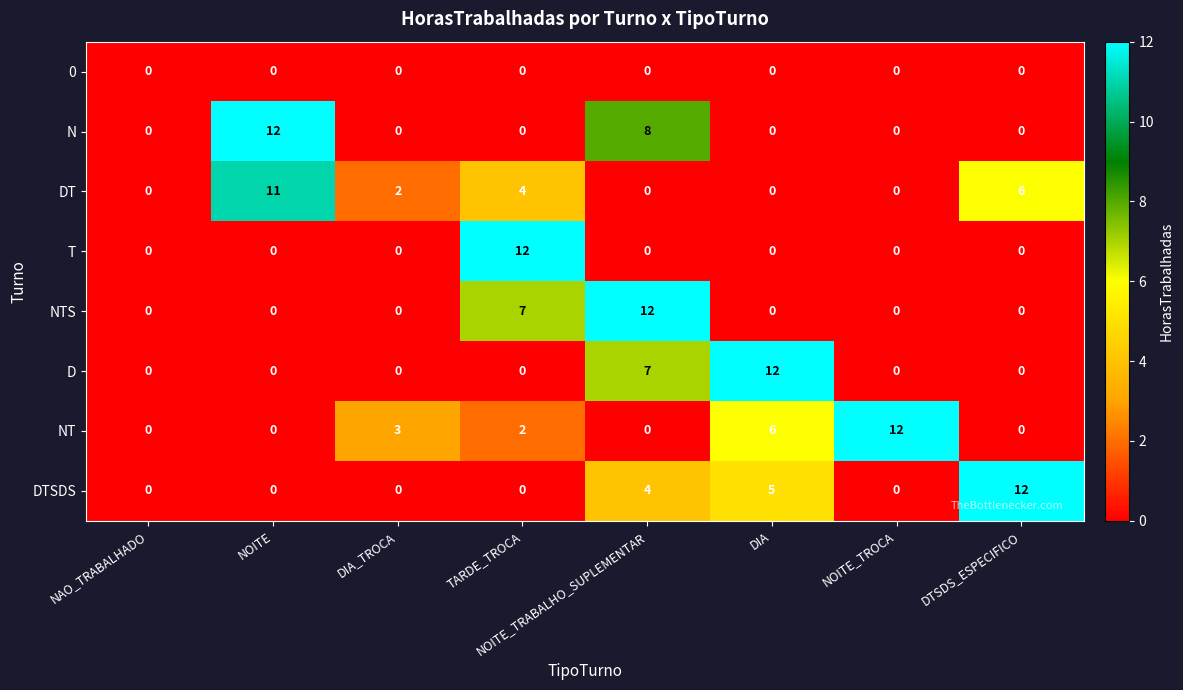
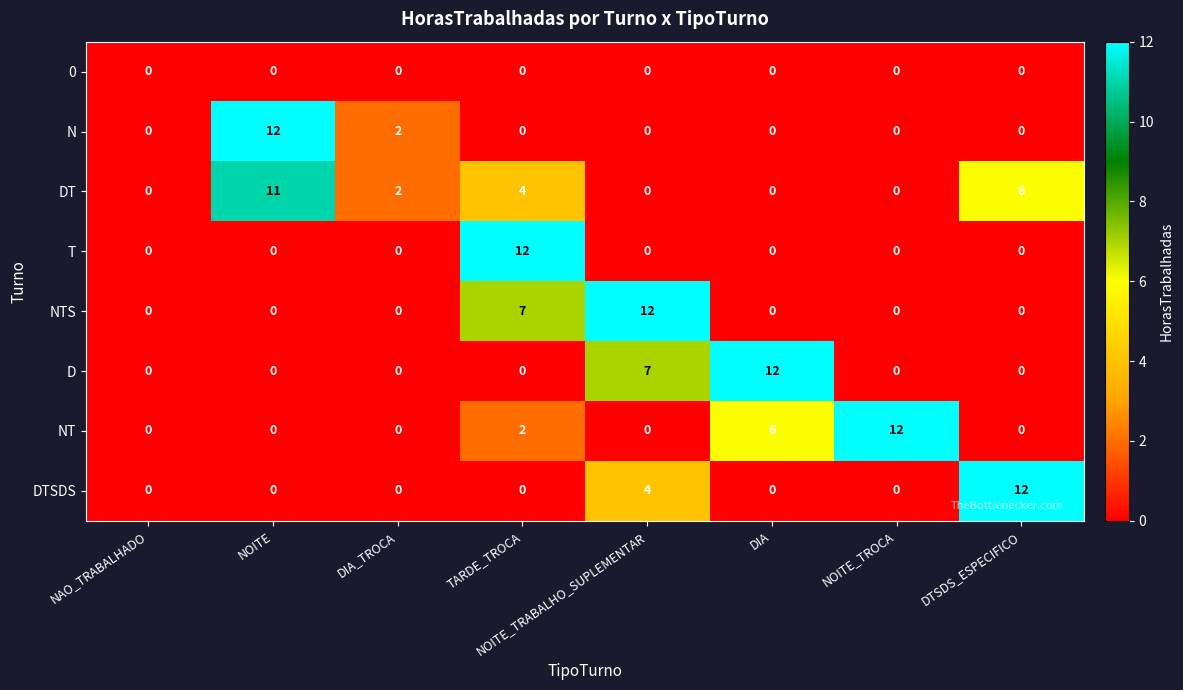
  {
    "0": {
      "NAO_TRABALHADO": 0,
      "NOITE": 0,
      "DIA_TROCA": 0,
      "TARDE_TROCA": 0,
      "NOITE_TRABALHO_SUPLEMENTAR": 0,
      "DIA": 0,
      "NOITE_TROCA": 0,
      "DTSDS_ESPECIFICO": 0
    },
    "N": {
      "NAO_TRABALHADO": 0,
      "NOITE": 12,
-     "DIA_TROCA": 0,
+     "DIA_TROCA": 2,
      "TARDE_TROCA": 0,
-     "NOITE_TRABALHO_SUPLEMENTAR": 8,
+     "NOITE_TRABALHO_SUPLEMENTAR": 0,
      "DIA": 0,
      "NOITE_TROCA": 0,
      "DTSDS_ESPECIFICO": 0
    },
    "DT": {
      "NAO_TRABALHADO": 0,
      "NOITE": 11,
      "DIA_TROCA": 2,
      "TARDE_TROCA": 4,
      "NOITE_TRABALHO_SUPLEMENTAR": 0,
      "DIA": 0,
      "NOITE_TROCA": 0,
      "DTSDS_ESPECIFICO": 6
    },
    "T": {
      "NAO_TRABALHADO": 0,
      "NOITE": 0,
      "DIA_TROCA": 0,
      "TARDE_TROCA": 12,
      "NOITE_TRABALHO_SUPLEMENTAR": 0,
      "DIA": 0,
      "NOITE_TROCA": 0,
      "DTSDS_ESPECIFICO": 0
    },
    "NTS": {
      "NAO_TRABALHADO": 0,
      "NOITE": 0,
      "DIA_TROCA": 0,
      "TARDE_TROCA": 7,
      "NOITE_TRABALHO_SUPLEMENTAR": 12,
      "DIA": 0,
      "NOITE_TROCA": 0,
      "DTSDS_ESPECIFICO": 0
    },
    "D": {
      "NAO_TRABALHADO": 0,
      "NOITE": 0,
      "DIA_TROCA": 0,
      "TARDE_TROCA": 0,
      "NOITE_TRABALHO_SUPLEMENTAR": 7,
      "DIA": 12,
      "NOITE_TROCA": 0,
      "DTSDS_ESPECIFICO": 0
    },
    "NT": {
      "NAO_TRABALHADO": 0,
      "NOITE": 0,
-     "DIA_TROCA": 3,
+     "DIA_TROCA": 0,
      "TARDE_TROCA": 2,
      "NOITE_TRABALHO_SUPLEMENTAR": 0,
      "DIA": 6,
      "NOITE_TROCA": 12,
      "DTSDS_ESPECIFICO": 0
    },
    "DTSDS": {
      "NAO_TRABALHADO": 0,
      "NOITE": 0,
      "DIA_TROCA": 0,
      "TARDE_TROCA": 0,
      "NOITE_TRABALHO_SUPLEMENTAR": 4,
-     "DIA": 5,
+     "DIA": 0,
      "NOITE_TROCA": 0
    }
  }
